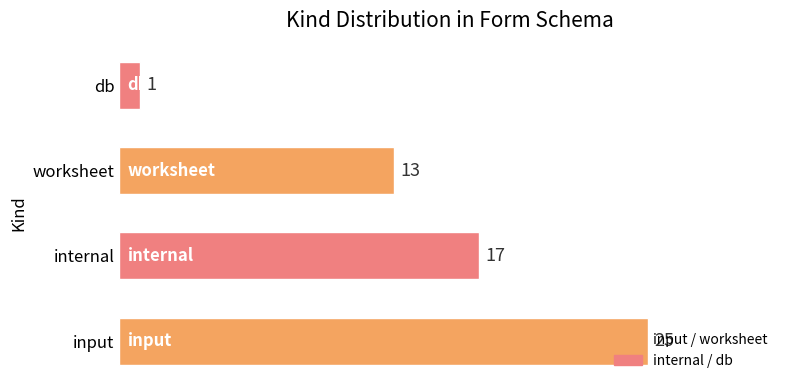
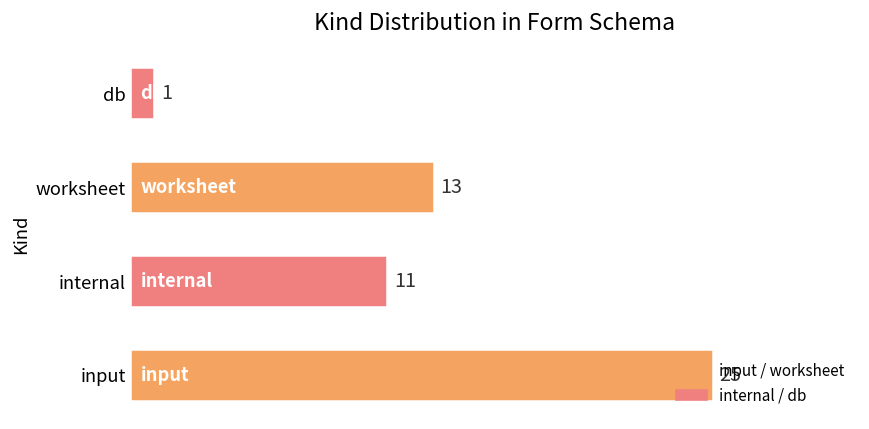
  {
    "db": 1,
    "worksheet": 13,
-   "internal": 17,
+   "internal": 11,
    "input": 25
  }
